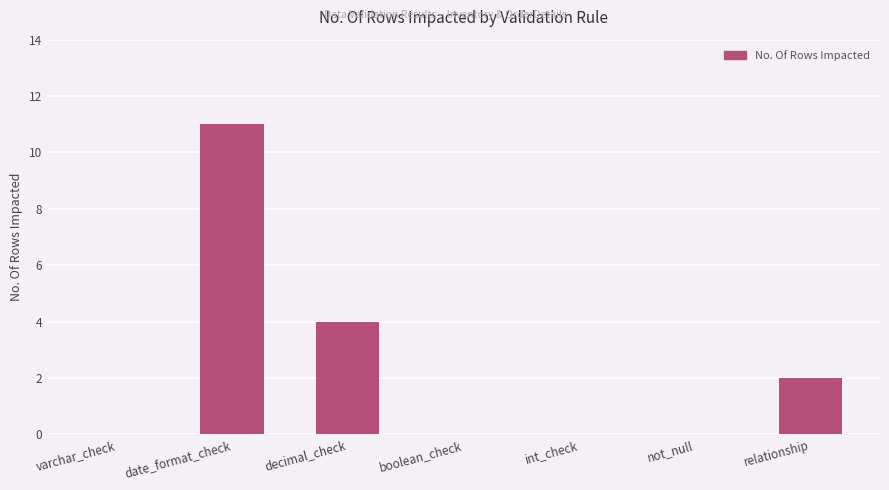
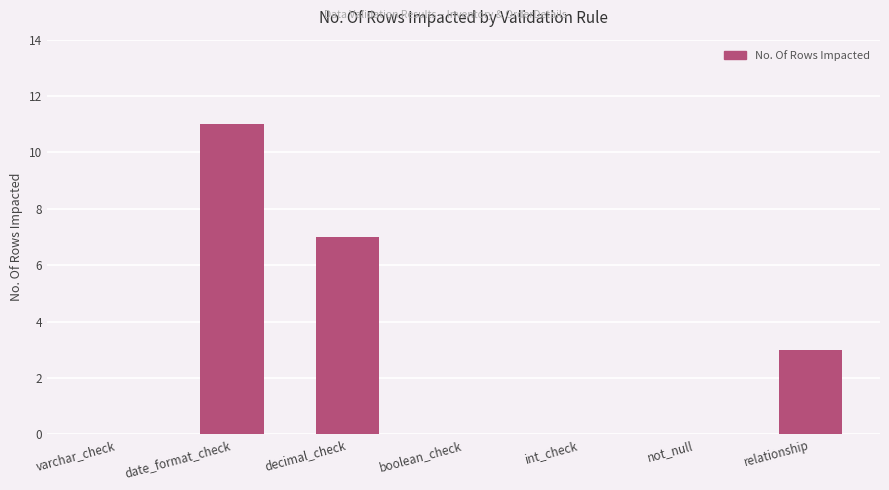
  {
    "varchar_check": 0,
    "date_format_check": 11,
-   "decimal_check": 4,
+   "decimal_check": 7,
    "boolean_check": 0,
    "int_check": 0,
    "not_null": 0,
-   "relationship": 2
+   "relationship": 3
  }
